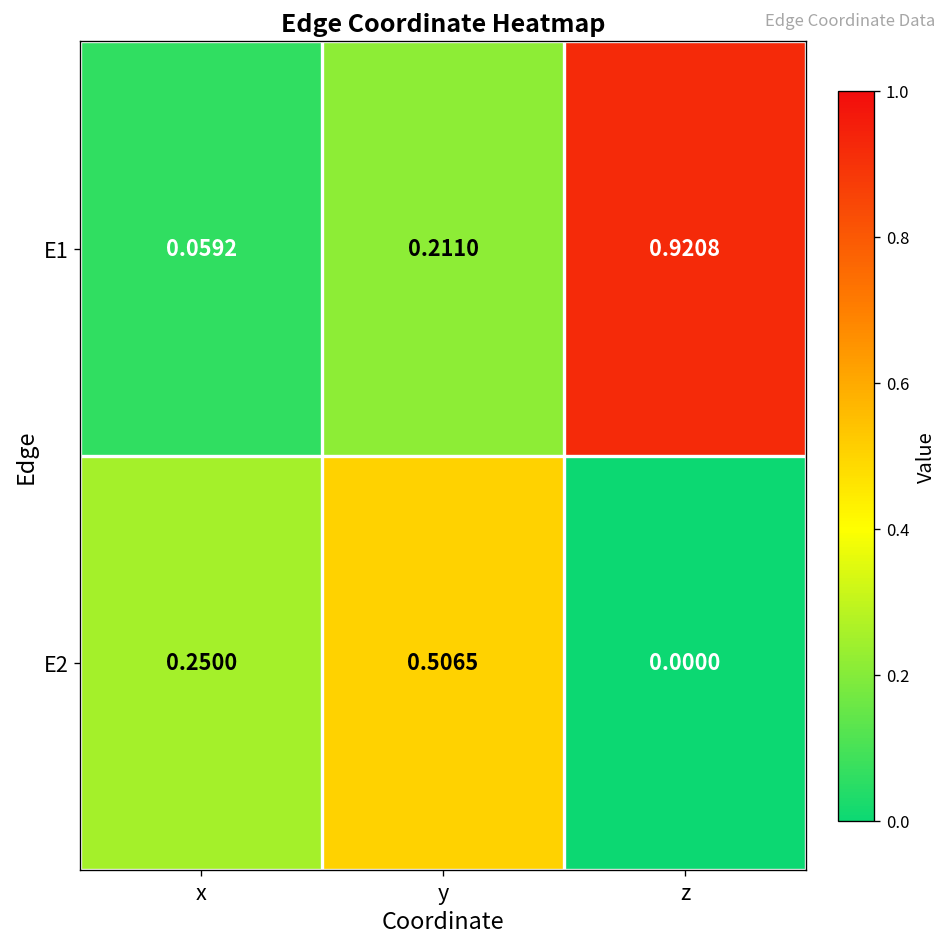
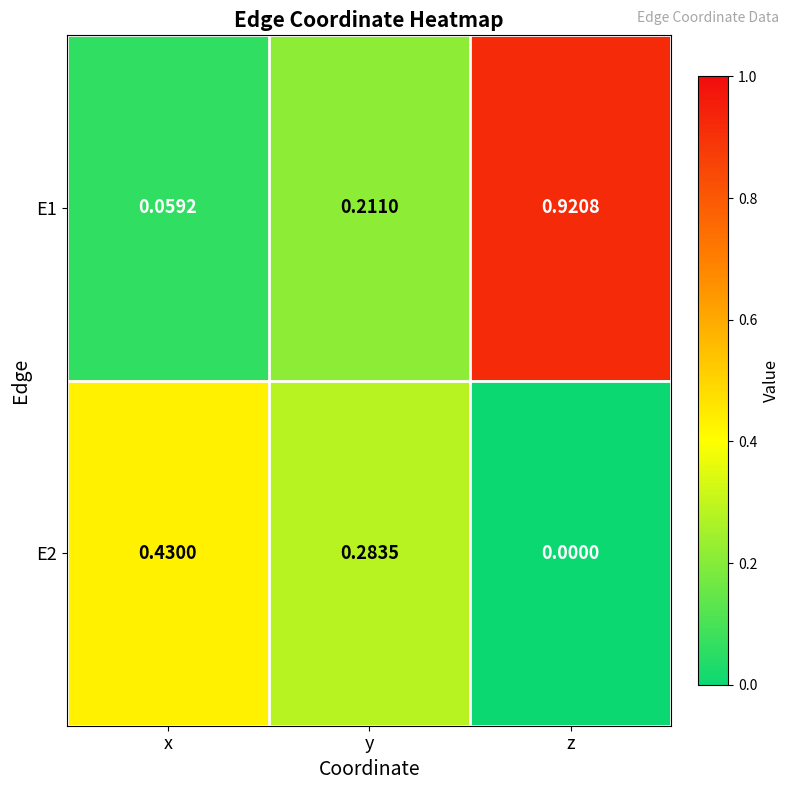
  {
    "E1": {
      "x": 0.0592,
      "y": 0.2110,
      "z": 0.9208
    },
    "E2": {
-     "x": 0.2500,
-     "y": 0.5065,
+     "x": 0.4300,
+     "y": 0.2835,
      "z": 0.0000
    }
  }
